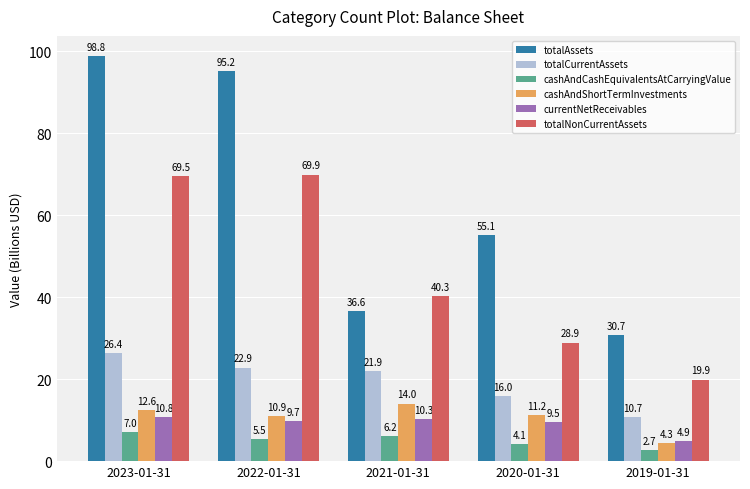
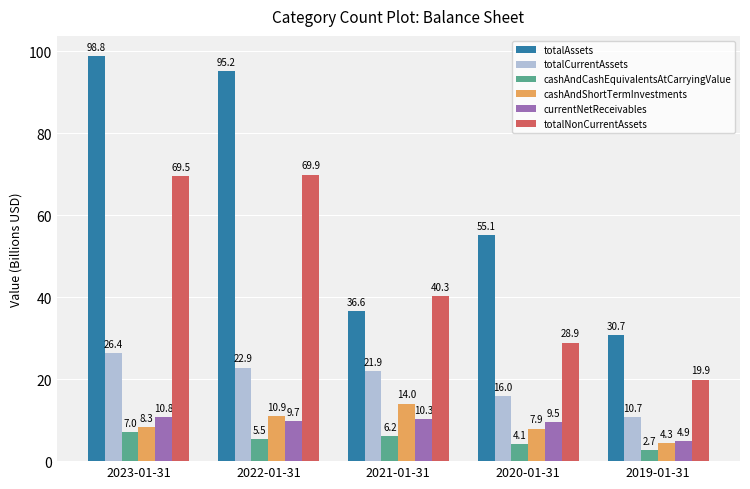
  {
    "totalAssets": {
      "2023-01-31": 98.8,
      "2022-01-31": 95.2,
      "2021-01-31": 36.6,
      "2020-01-31": 55.1,
      "2019-01-31": 30.7
    },
    "totalCurrentAssets": {
      "2023-01-31": 26.4,
      "2022-01-31": 22.9,
      "2021-01-31": 21.9,
      "2020-01-31": 16.0,
      "2019-01-31": 10.7
    },
    "cashAndCashEquivalentsAtCarryingValue": {
      "2023-01-31": 7.0,
      "2022-01-31": 5.5,
      "2021-01-31": 6.2,
      "2020-01-31": 4.1,
      "2019-01-31": 2.7
    },
    "cashAndShortTermInvestments": {
-     "2023-01-31": 12.6,
+     "2023-01-31": 8.3,
      "2022-01-31": 10.9,
      "2021-01-31": 14.0,
-     "2020-01-31": 11.2,
+     "2020-01-31": 7.9,
      "2019-01-31": 4.3
    },
    "currentNetReceivables": {
      "2023-01-31": 10.8,
      "2022-01-31": 9.7,
      "2021-01-31": 10.3,
      "2020-01-31": 9.5,
      "2019-01-31": 4.9
    },
    "totalNonCurrentAssets": {
      "2023-01-31": 69.5,
      "2022-01-31": 69.9,
      "2021-01-31": 40.3,
      "2020-01-31": 28.9,
      "2019-01-31": 19.9
    }
  }
